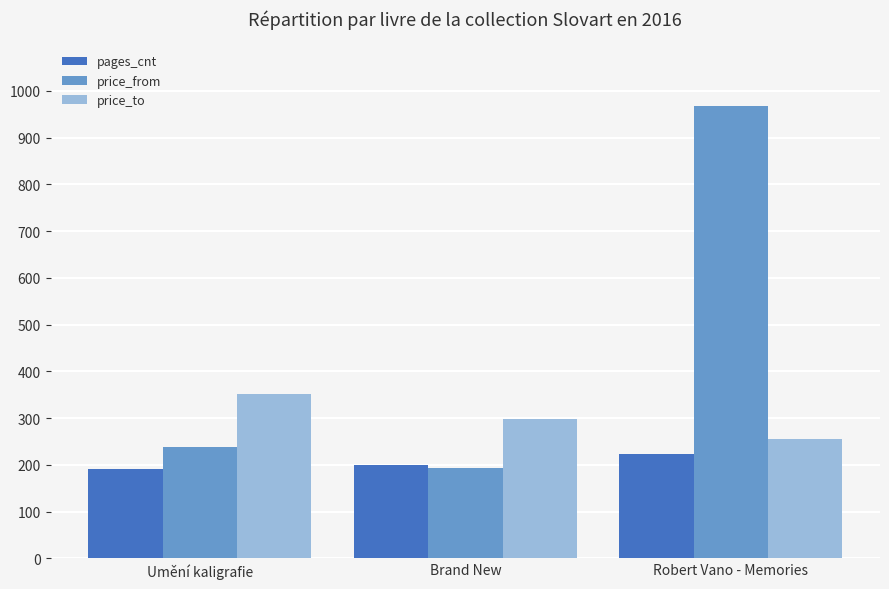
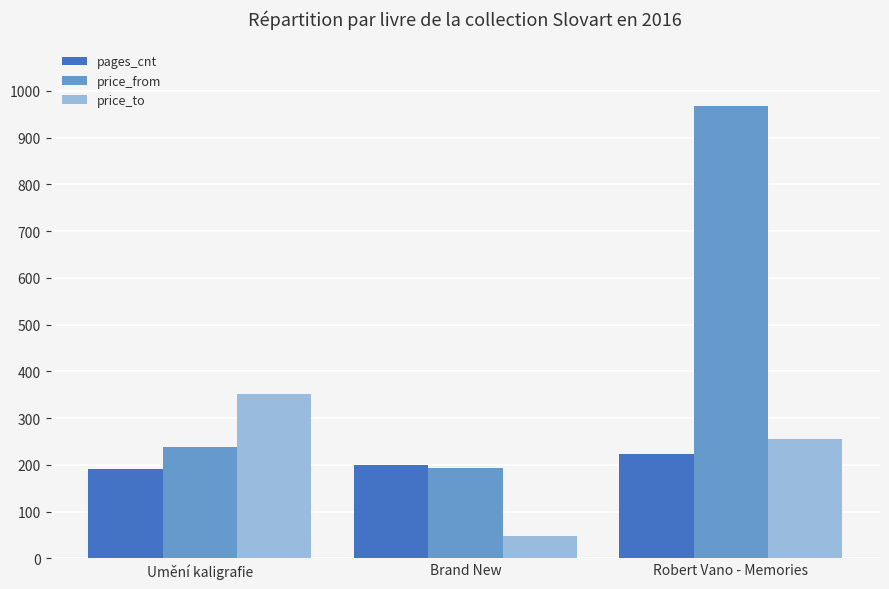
  {
    "price_to": {
      "Umění kaligrafie": 350,
-     "Brand New": 300,
+     "Brand New": 50,
      "Robert Vano - Memories": 260
    }
  }
